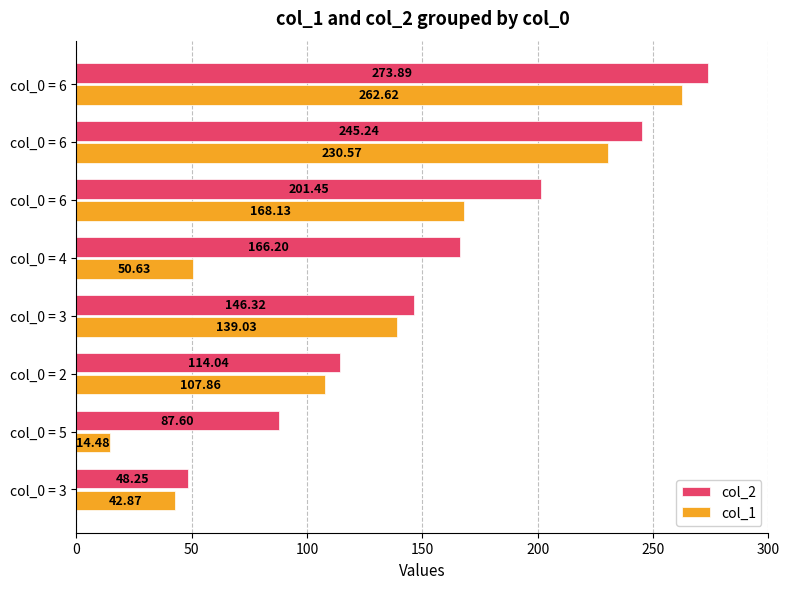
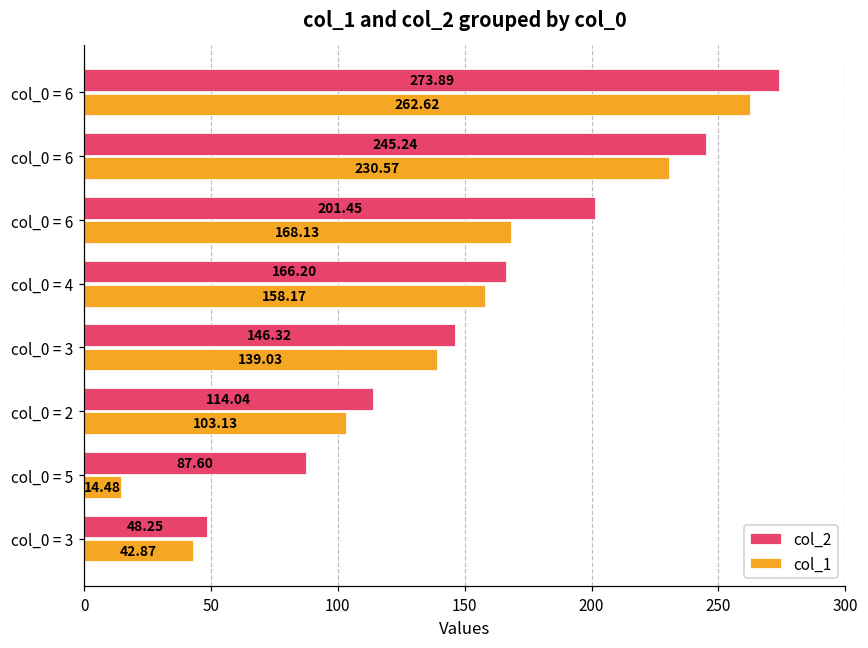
  {
    "col_2": {
      "col_0 = 4": 166.20,
      "col_0 = 2": 114.04,
      "col_0 = 5": 87.60
    },
    "col_1": {
-     "col_0 = 4": 50.63,
-     "col_0 = 2": 107.86,
+     "col_0 = 4": 158.17,
+     "col_0 = 2": 103.13,
      "col_0 = 5": 14.48
    }
  }
